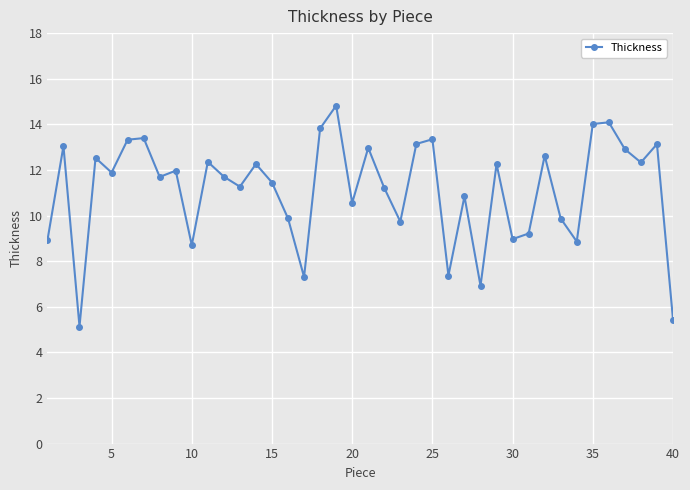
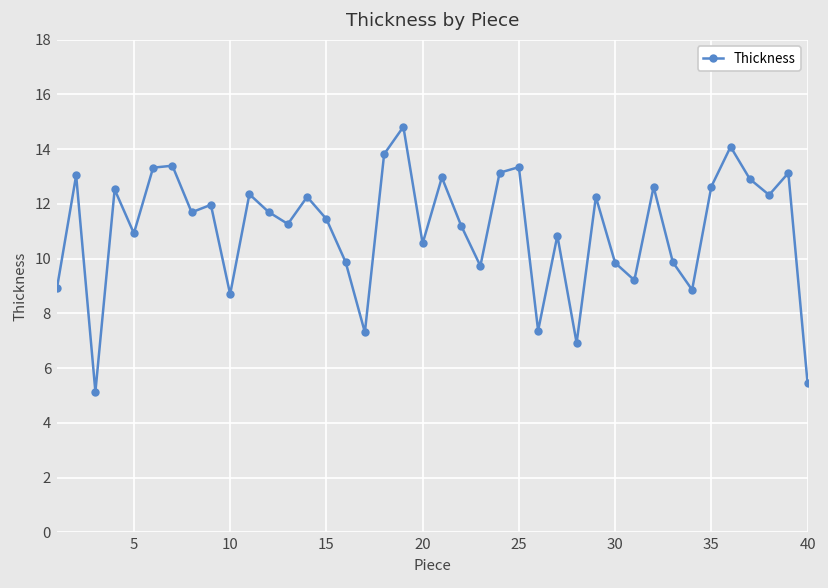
  {
-   "5": 11.9,
+   "5": 10.9,
    "10": 8.7,
    "15": 11.4,
    "20": 10.6,
    "25": 13.3,
-   "30": 9.0,
-   "35": 14.0,
+   "30": 9.8,
+   "35": 12.6,
    "40": 5.4
  }
